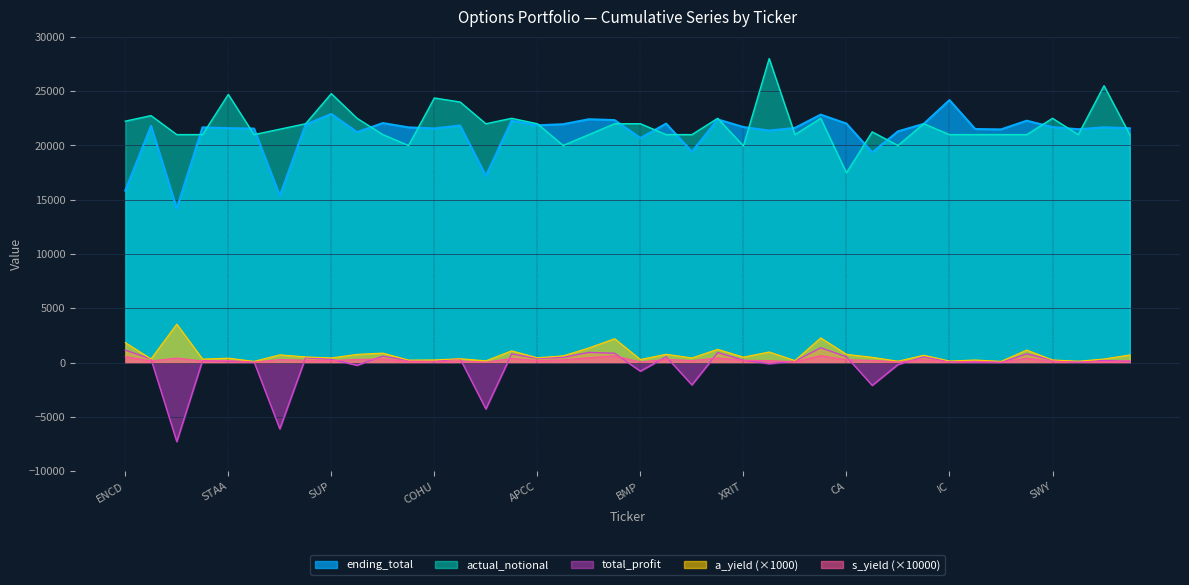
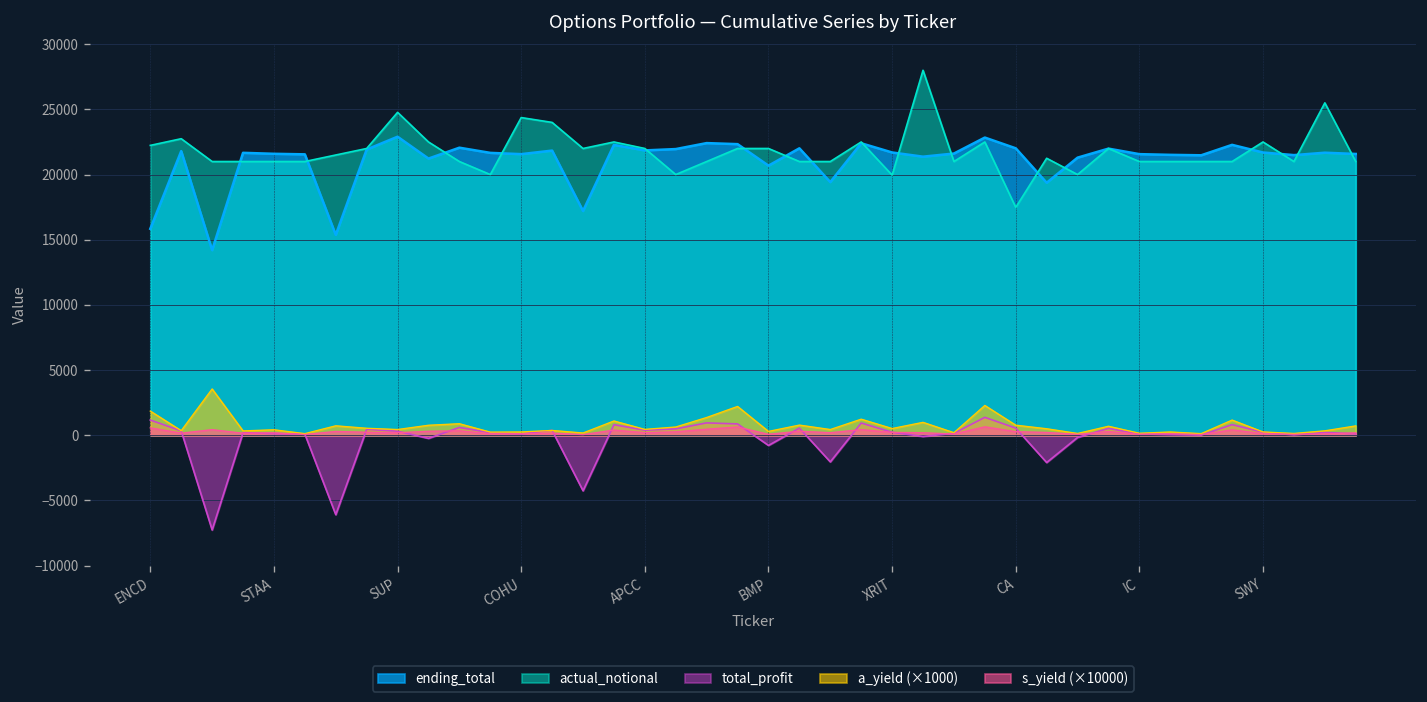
  {
    "ending_total": {
      "ENCD": 15800,
      "STAA": 21600,
      "SUP": 22900,
      "COHU": 21600,
      "BMP": 20700,
      "XRIT": 21700,
      "CA": 22000,
-     "IC": 24200,
+     "IC": 21600,
      "SWY": 21700
    },
    "actual_notional": {
      "ENCD": 22200,
-     "STAA": 24700,
+     "STAA": 21000,
      "SUP": 24800,
      "COHU": 24400,
      "BMP": 22000,
      "XRIT": 20000,
      "CA": 17500,
      "IC": 21000,
      "SWY": 22500
    },
    "a_yield (×1000)": {
      "ENCD": 1900,
      "XRIT": 500
    },
    "s_yield (×10000)": {
      "ENCD": 600,
      "CA": 300
    }
  }
